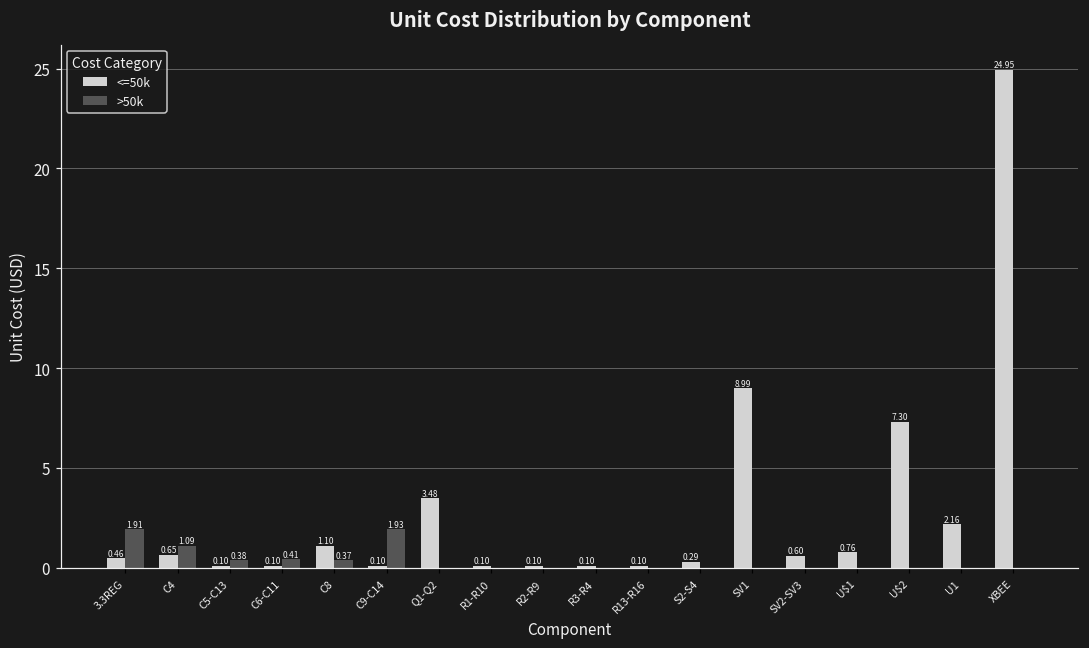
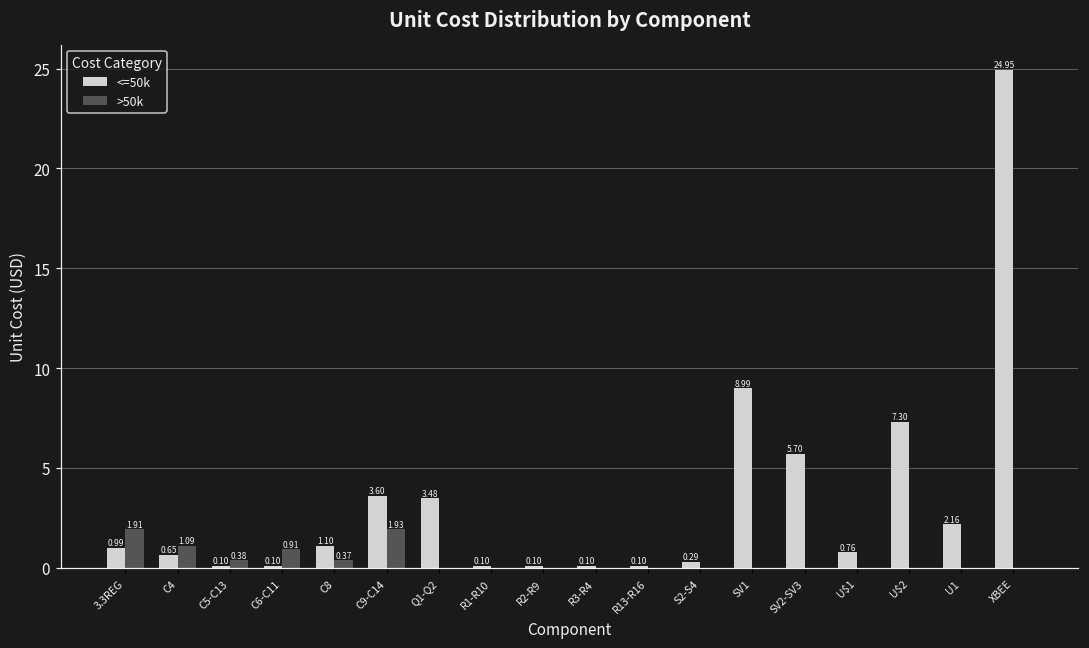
  {
    "<=50k": {
-     "3.3REG": 0.46,
+     "3.3REG": 0.99,
      "C4": 0.65,
      "C5-C13": 0.10,
      "C6-C11": 0.10,
      "C8": 1.10,
-     "C9-C14": 0.10,
+     "C9-C14": 3.60,
      "Q1-Q2": 3.48,
      "R1-R10": 0.10,
      "R2-R9": 0.10,
      "R3-R4": 0.10,
      "R13-R16": 0.10,
      "S2-S4": 0.29,
      "SV1": 8.99,
-     "SV2-SV3": 0.60,
+     "SV2-SV3": 5.70,
      "U$1": 0.76,
      "U$2": 7.30,
      "U1": 2.16,
      "XBEE": 24.95
    },
    ">50k": {
      "3.3REG": 1.91,
      "C4": 1.09,
      "C5-C13": 0.38,
-     "C6-C11": 0.41,
+     "C6-C11": 0.91,
      "C8": 0.37,
      "C9-C14": 1.93
    }
  }
